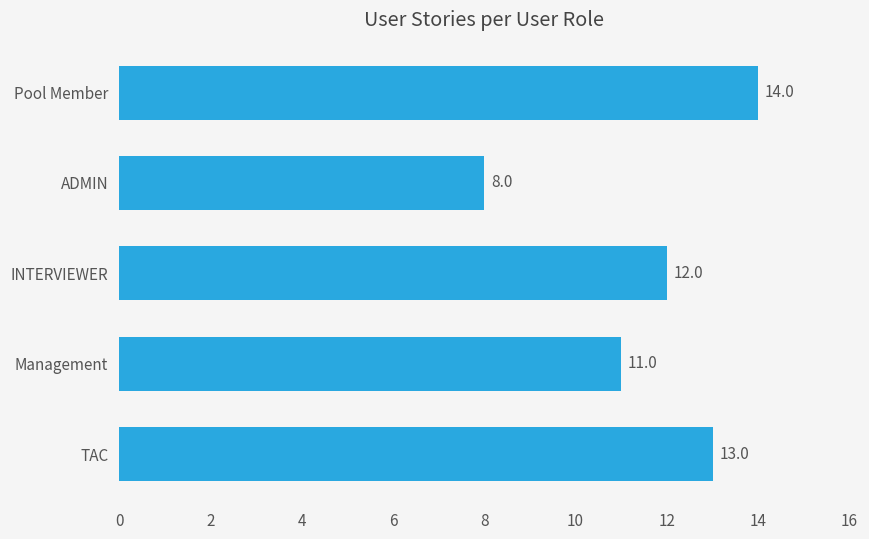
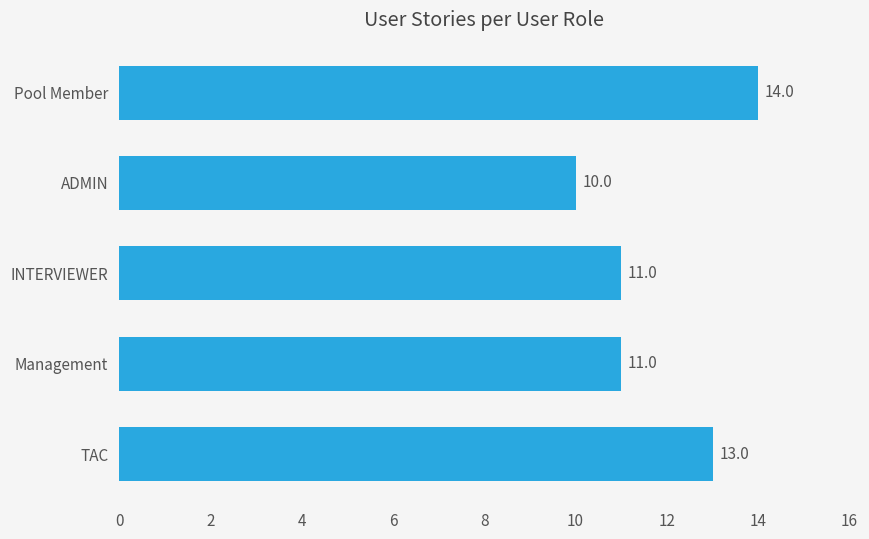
  {
    "Pool Member": 14.0,
-   "ADMIN": 8.0,
-   "INTERVIEWER": 12.0,
+   "ADMIN": 10.0,
+   "INTERVIEWER": 11.0,
    "Management": 11.0,
    "TAC": 13.0
  }
